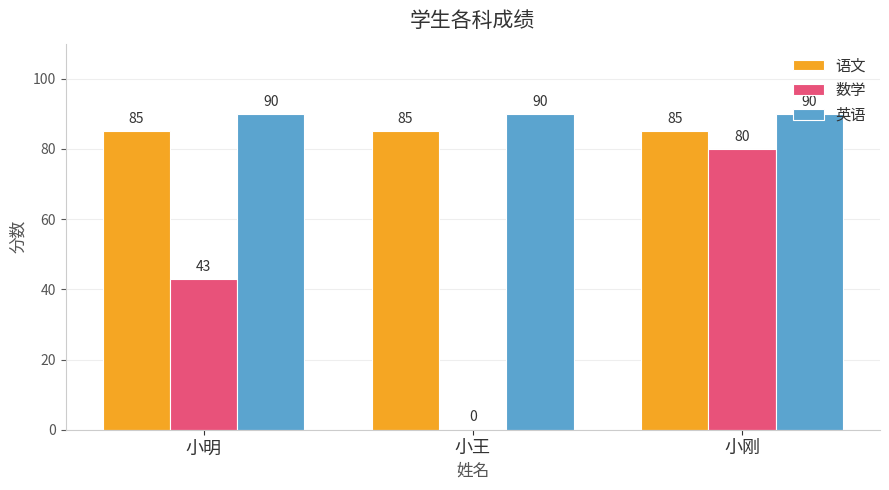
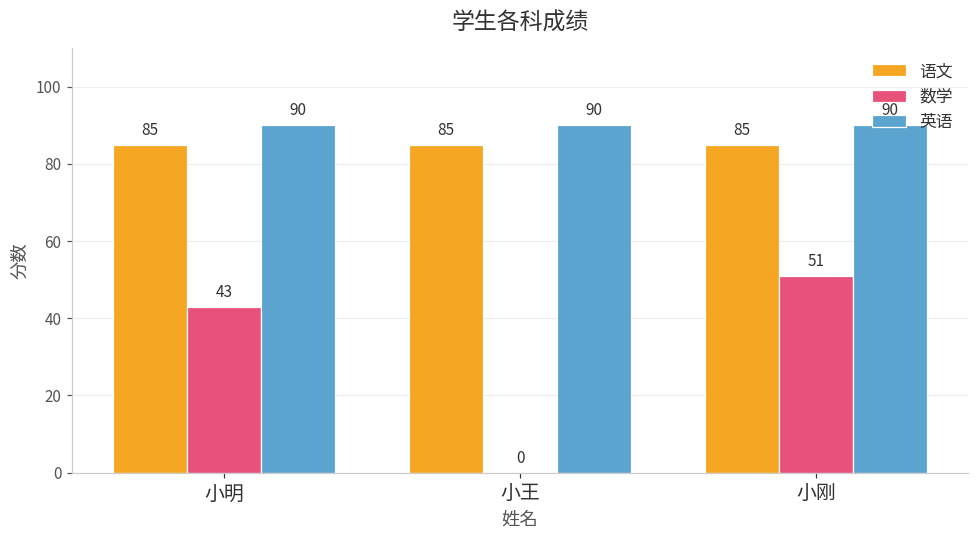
  {
    "语文": {
      "小明": 85,
      "小王": 85,
      "小刚": 85
    },
    "数学": {
      "小明": 43,
      "小王": 0,
-     "小刚": 80
+     "小刚": 51
    },
    "英语": {
      "小明": 90,
      "小王": 90,
      "小刚": 90
    }
  }
